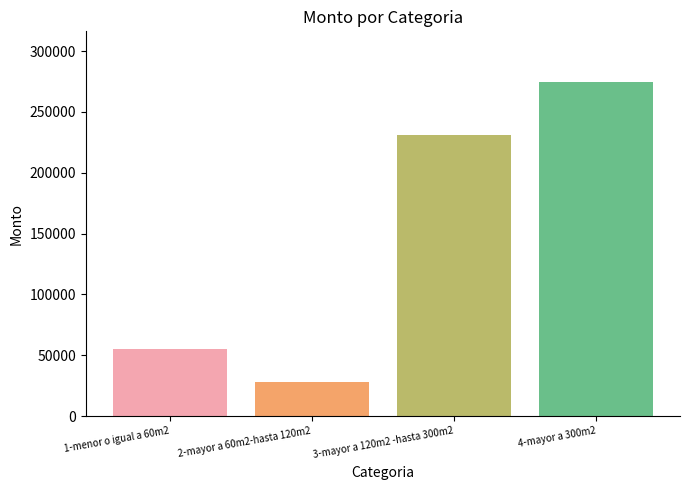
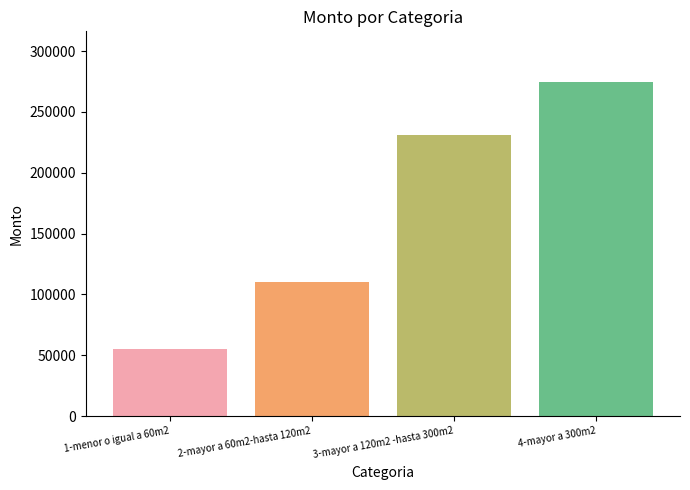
  {
    "1-menor o igual a 60m2": 55000,
-   "2-mayor a 60m2-hasta 120m2": 28000,
+   "2-mayor a 60m2-hasta 120m2": 110000,
    "3-mayor a 120m2 -hasta 300m2": 231000,
    "4-mayor a 300m2": 275000
  }
